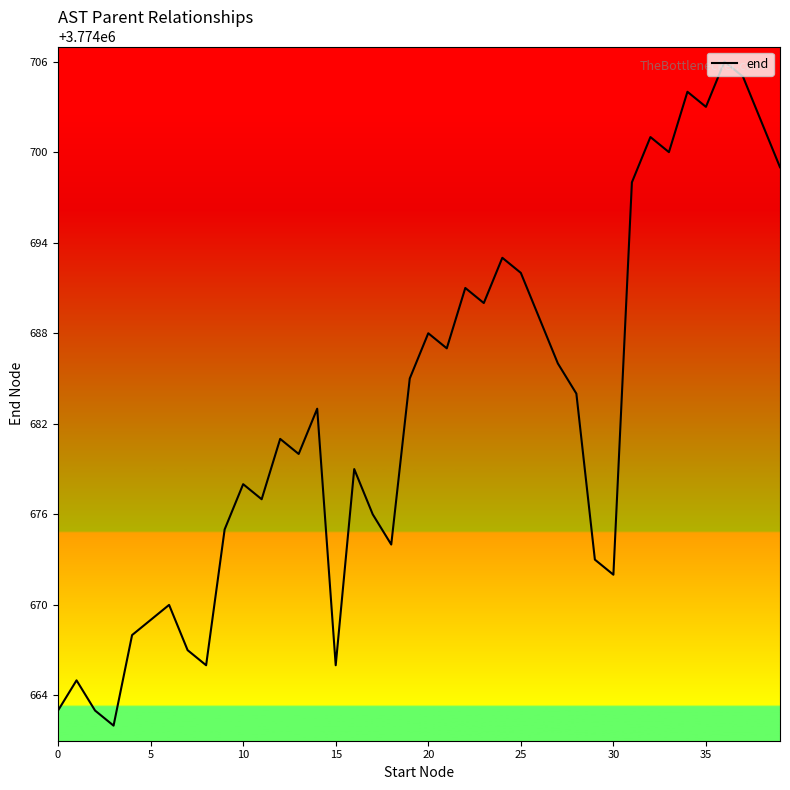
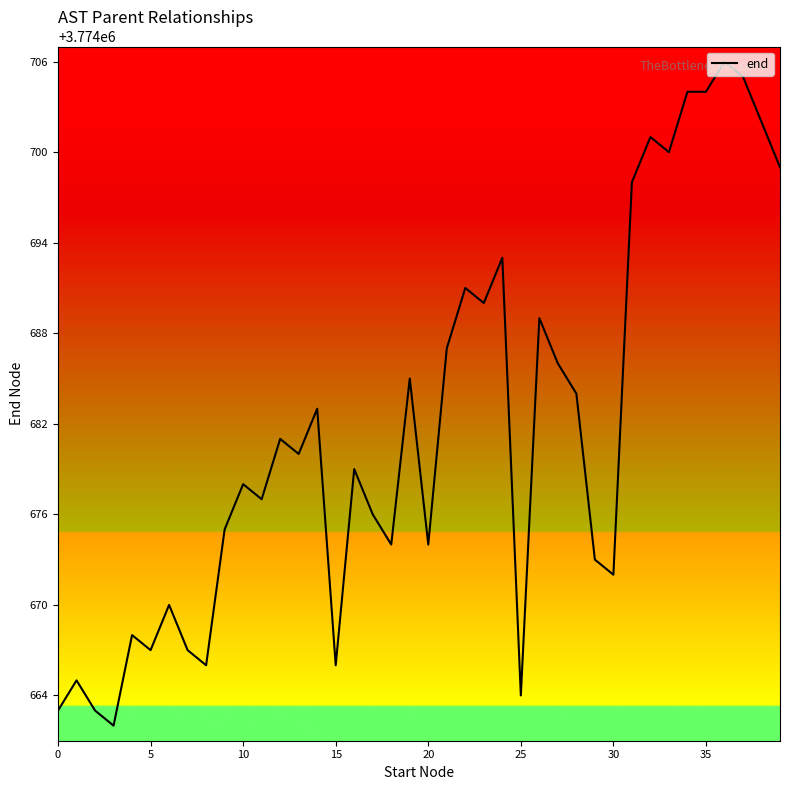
  {
    "0": 3774663,
-   "5": 3774669,
+   "5": 3774667,
    "10": 3774678,
    "15": 3774666,
-   "20": 3774688,
-   "25": 3774692,
+   "20": 3774674,
+   "25": 3774664,
    "30": 3774672,
-   "35": 3774703
+   "35": 3774704
  }
